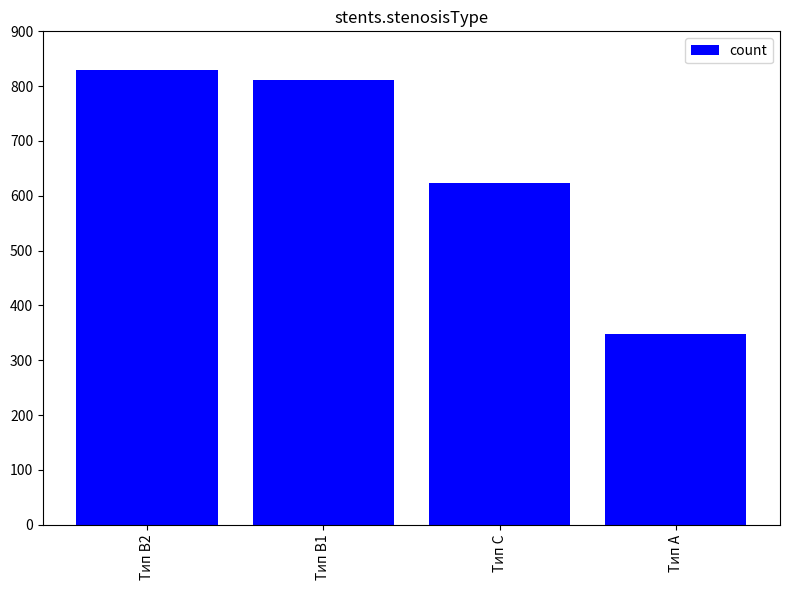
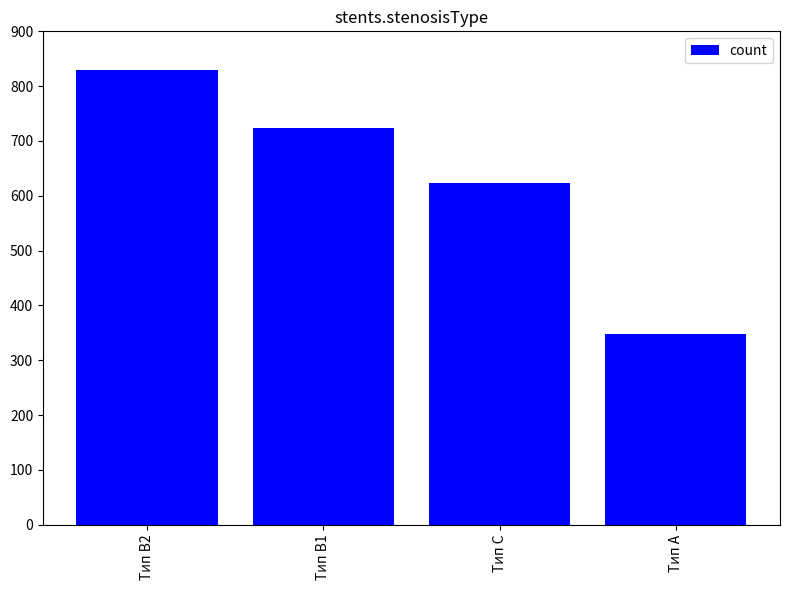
  {
    "Тип B2": 830,
-   "Тип B1": 810,
+   "Тип B1": 720,
    "Тип C": 620,
    "Тип A": 350
  }
